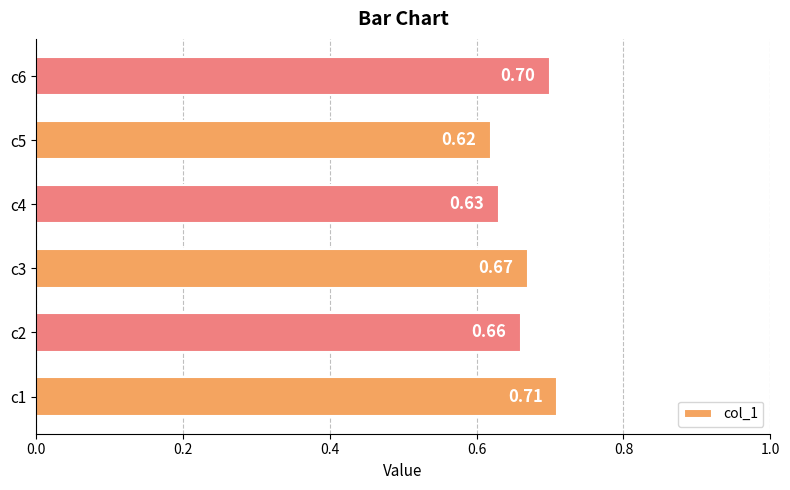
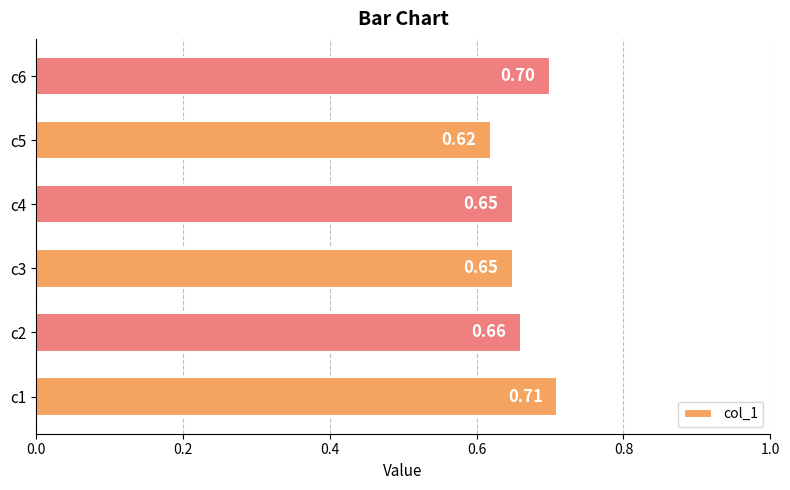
  {
    "c6": 0.70,
    "c5": 0.62,
-   "c4": 0.63,
-   "c3": 0.67,
+   "c4": 0.65,
+   "c3": 0.65,
    "c2": 0.66,
    "c1": 0.71
  }
